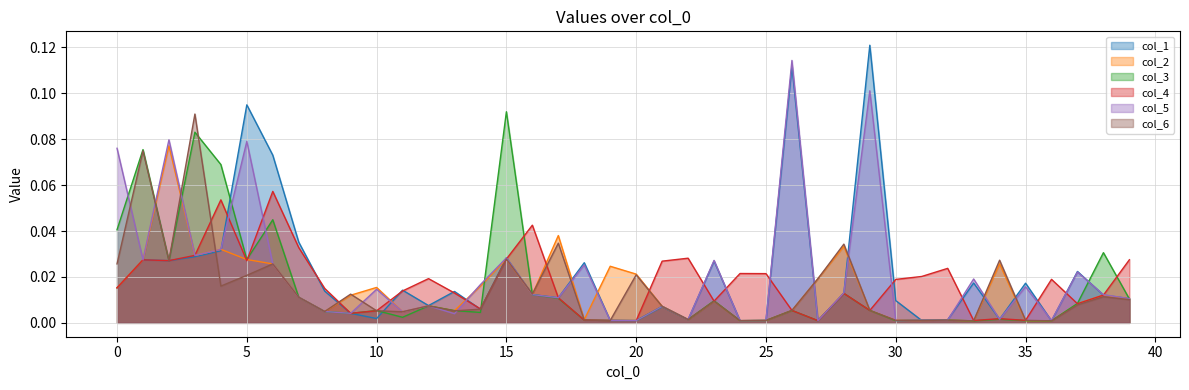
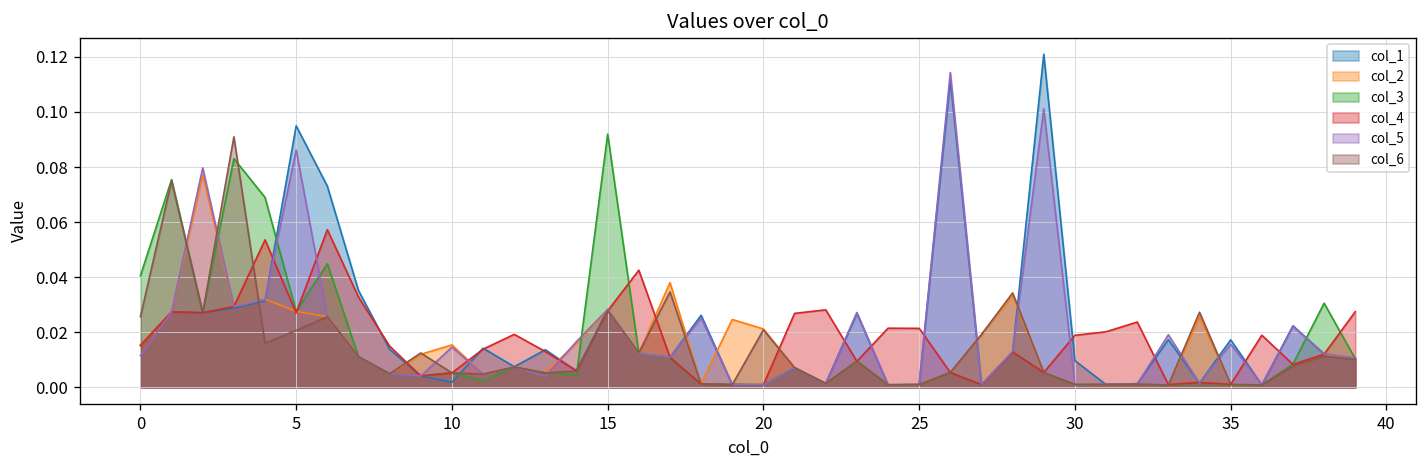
  {
    "col_1": {
      "5": 0.095,
      "10": 0.002,
      "30": 0.010,
      "35": 0.017
    },
    "col_3": {
      "0": 0.041,
      "15": 0.092
    },
    "col_5": {
-     "0": 0.076,
-     "5": 0.079,
+     "0": 0.012,
+     "5": 0.086,
      "35": 0.016
    }
  }
